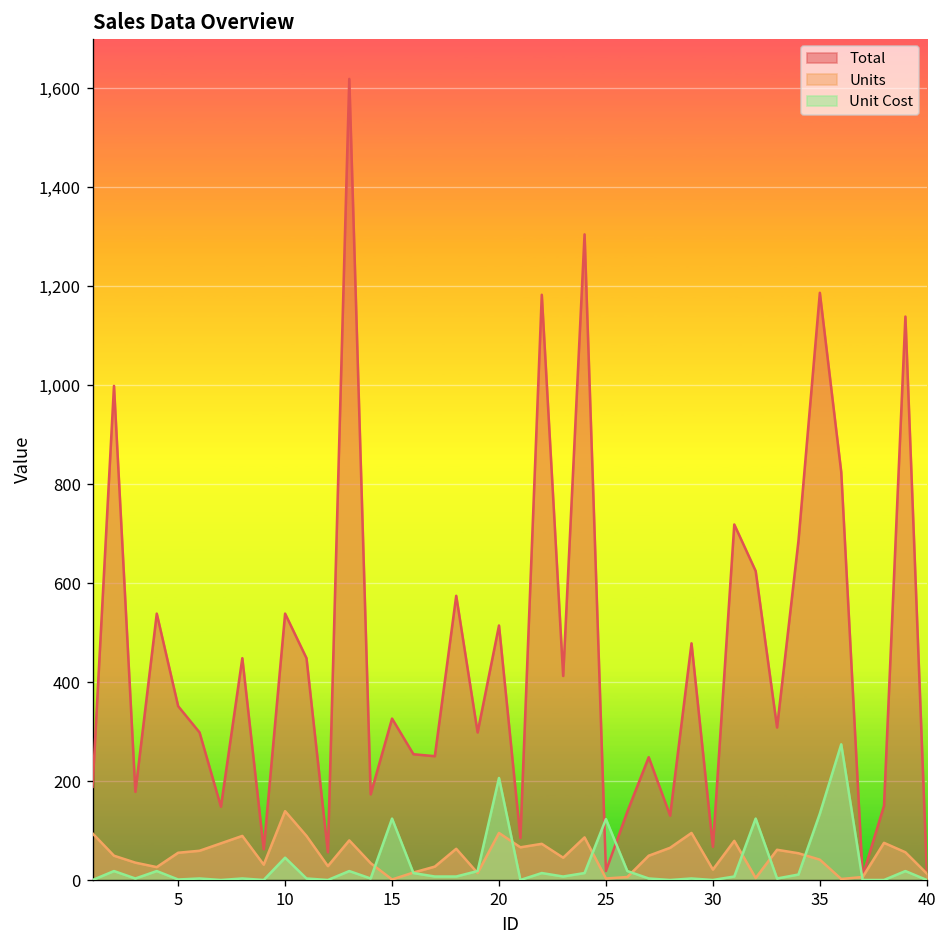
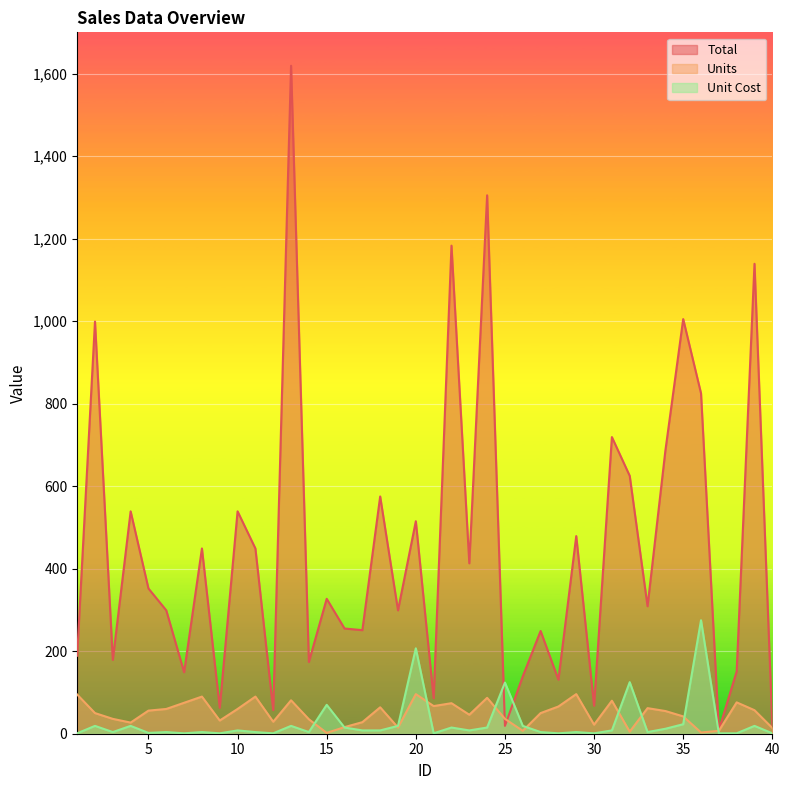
  {
    "Total": {
      "5": "350",
      "10": "540",
      "15": "330",
      "20": "520",
      "25": "20",
      "30": "70",
-     "35": "1,190"
+     "35": "1,010"
    },
    "Units": {
      "5": "60",
-     "10": "140",
+     "10": "60",
      "15": "0",
      "20": "100",
-     "25": "0",
+     "25": "40",
      "30": "20",
      "35": "40"
    },
    "Unit Cost": {
      "5": "0",
-     "10": "50",
-     "15": "130",
+     "10": "10",
+     "15": "70",
      "20": "210",
      "25": "120",
      "30": "0",
-     "35": "140",
+     "35": "20",
      "40": "0"
    }
  }
